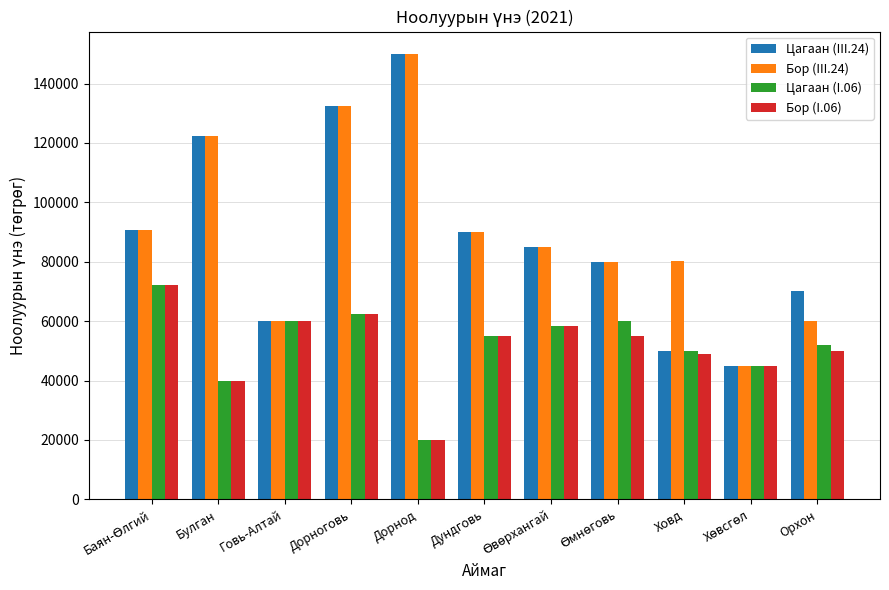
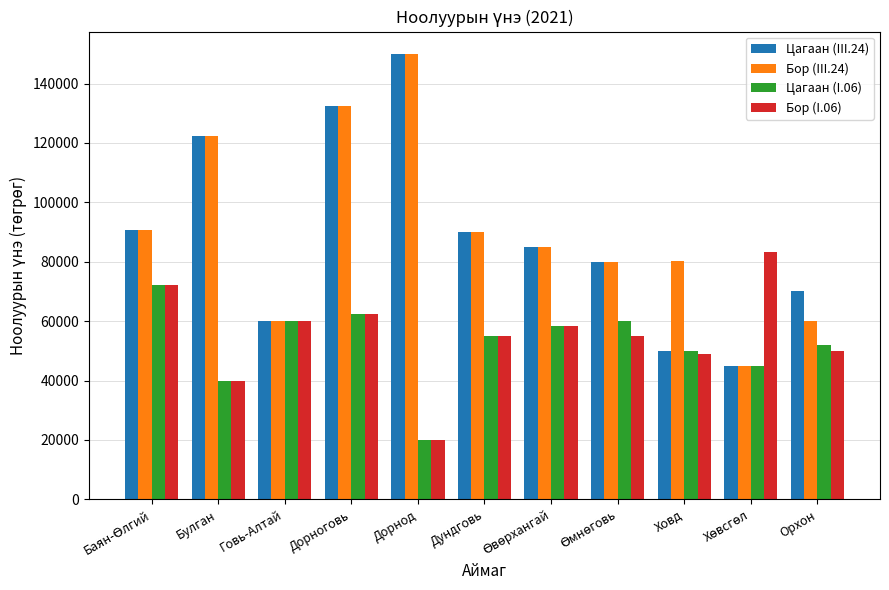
  {
    "Цагаан (III.24)": {
      "Баян-Өлгий": 91000,
      "Булган": 123000,
      "Говь-Алтай": 60000,
      "Дорноговь": 133000,
      "Дорнод": 150000,
      "Дундговь": 90000,
      "Өвөрхангай": 85000,
      "Өмнөговь": 80000,
      "Ховд": 50000,
      "Хөвсгөл": 45000,
      "Орхон": 70000
    },
    "Бор (III.24)": {
      "Баян-Өлгий": 91000,
      "Булган": 123000,
      "Говь-Алтай": 60000,
      "Дорноговь": 133000,
      "Дорнод": 150000,
      "Дундговь": 90000,
      "Өвөрхангай": 85000,
      "Өмнөговь": 80000,
      "Ховд": 80000,
      "Хөвсгөл": 45000,
      "Орхон": 60000
    },
    "Цагаан (I.06)": {
      "Баян-Өлгий": 72000,
      "Булган": 40000,
      "Говь-Алтай": 60000,
      "Дорноговь": 63000,
      "Дорнод": 20000,
      "Дундговь": 55000,
      "Өвөрхангай": 58000,
      "Өмнөговь": 60000,
      "Ховд": 50000,
      "Хөвсгөл": 45000,
      "Орхон": 52000
    },
    "Бор (I.06)": {
      "Баян-Өлгий": 72000,
      "Булган": 40000,
      "Говь-Алтай": 60000,
      "Дорноговь": 63000,
      "Дорнод": 20000,
      "Дундговь": 55000,
      "Өвөрхангай": 58000,
      "Өмнөговь": 55000,
      "Ховд": 49000,
-     "Хөвсгөл": 45000,
+     "Хөвсгөл": 83000,
      "Орхон": 50000
    }
  }
